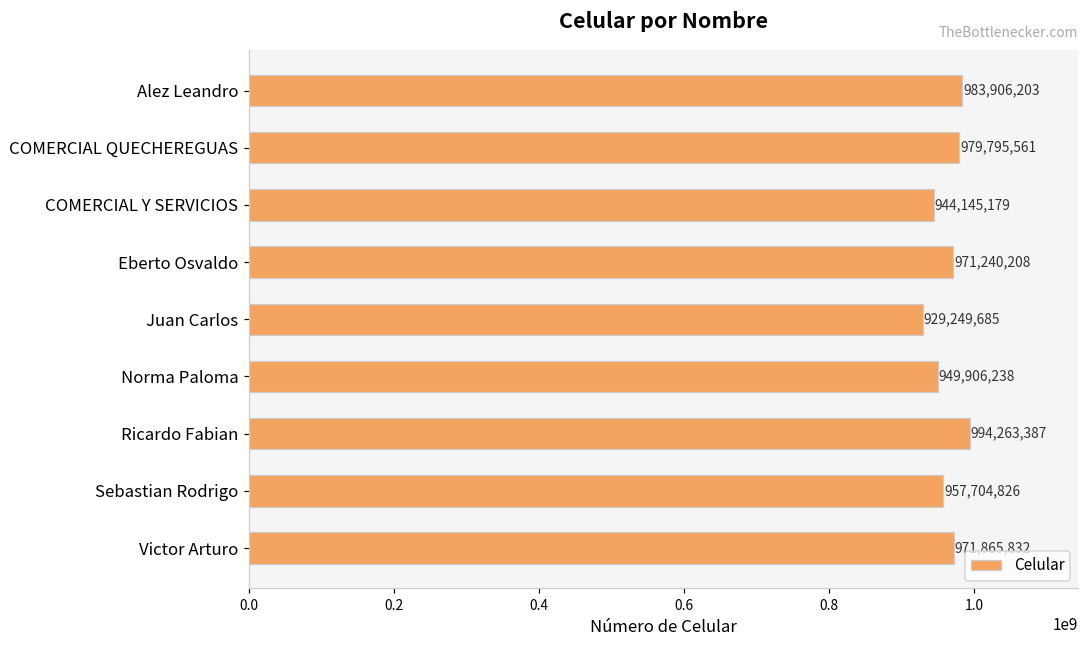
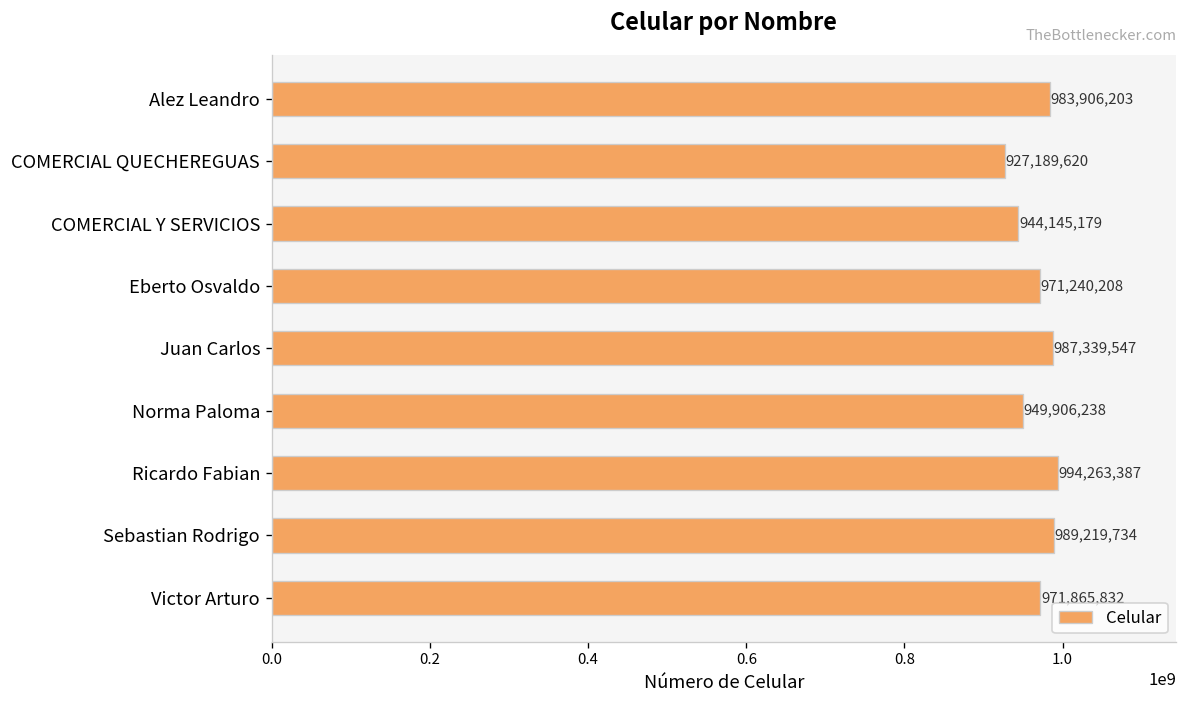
  {
    "Alez Leandro": "983,906,203",
-   "COMERCIAL QUECHEREGUAS": "979,795,561",
+   "COMERCIAL QUECHEREGUAS": "927,189,620",
    "COMERCIAL Y SERVICIOS": "944,145,179",
    "Eberto Osvaldo": "971,240,208",
-   "Juan Carlos": "929,249,685",
+   "Juan Carlos": "987,339,547",
    "Norma Paloma": "949,906,238",
    "Ricardo Fabian": "994,263,387",
-   "Sebastian Rodrigo": "957,704,826"
+   "Sebastian Rodrigo": "989,219,734"
  }
